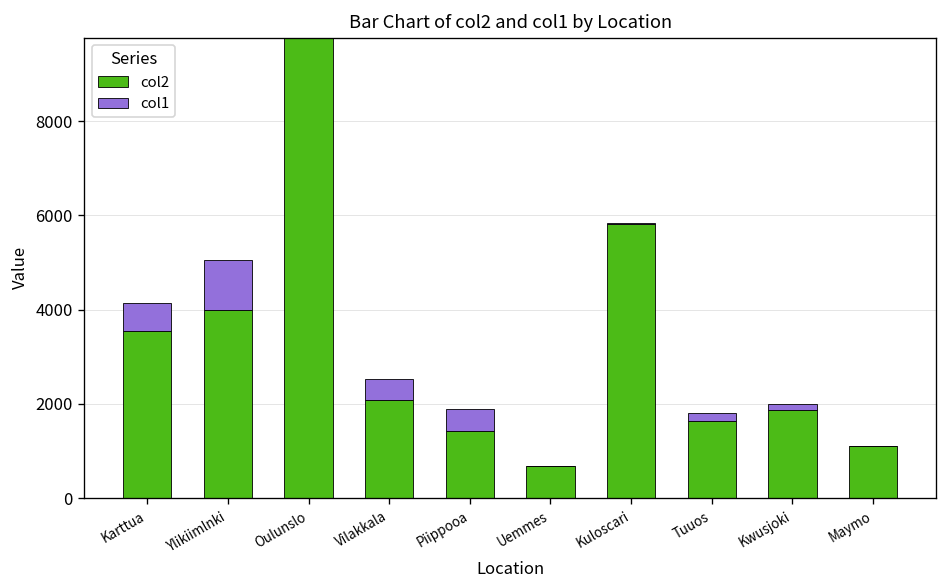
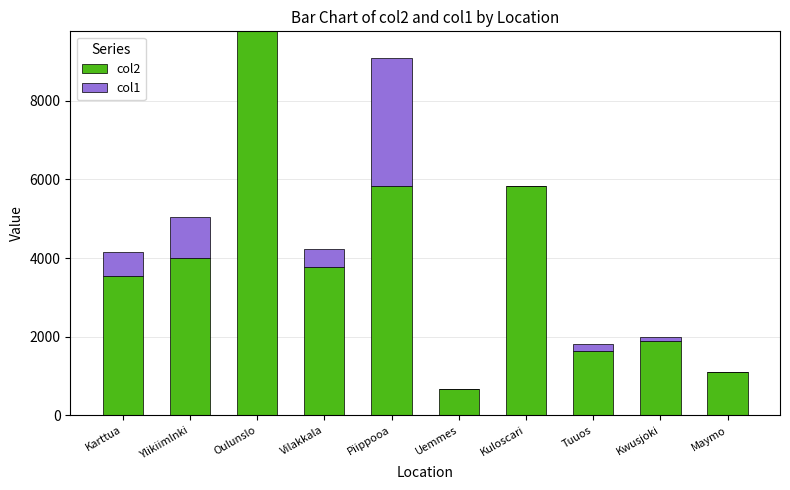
  {
    "col2": {
      "Karttua": 3600,
      "Ylikiimlnki": 4000,
      "Oulunslo": 9800,
-     "Vilakkala": 2100,
-     "Piippooa": 1400,
+     "Vilakkala": 3800,
+     "Piippooa": 5800,
      "Uemmes": 700,
      "Kuloscari": 5800,
      "Tuuos": 1600,
      "Kwusjoki": 1900,
      "Maymo": 1100
    },
    "col1": {
      "Karttua": 600,
      "Ylikiimlnki": 1100,
      "Oulunslo": 0,
      "Vilakkala": 500,
-     "Piippooa": 500,
+     "Piippooa": 3200,
      "Uemmes": 0,
      "Tuuos": 200,
      "Kwusjoki": 100,
      "Maymo": 0
    }
  }
